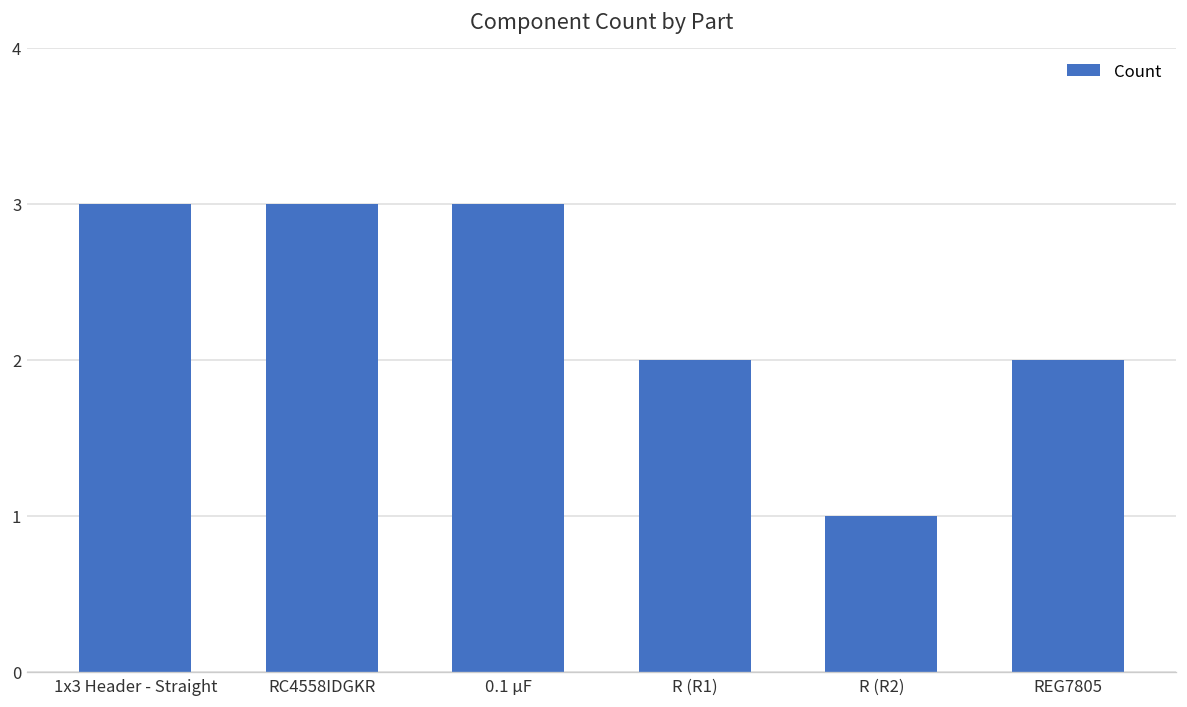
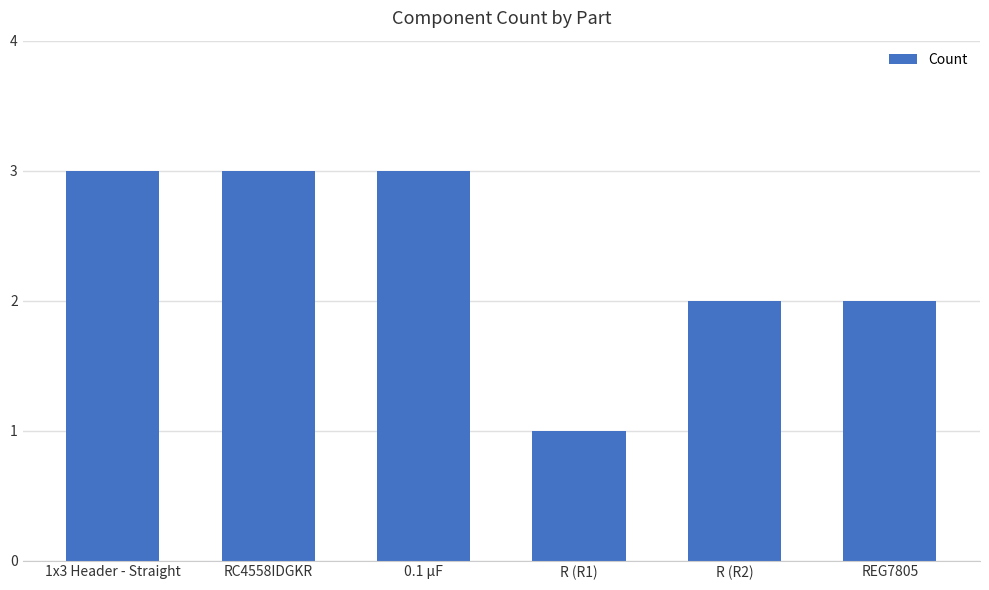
  {
    "1x3 Header - Straight": 3,
    "RC4558IDGKR": 3,
    "0.1 μF": 3,
-   "R (R1)": 2,
-   "R (R2)": 1,
+   "R (R1)": 1,
+   "R (R2)": 2,
    "REG7805": 2
  }
